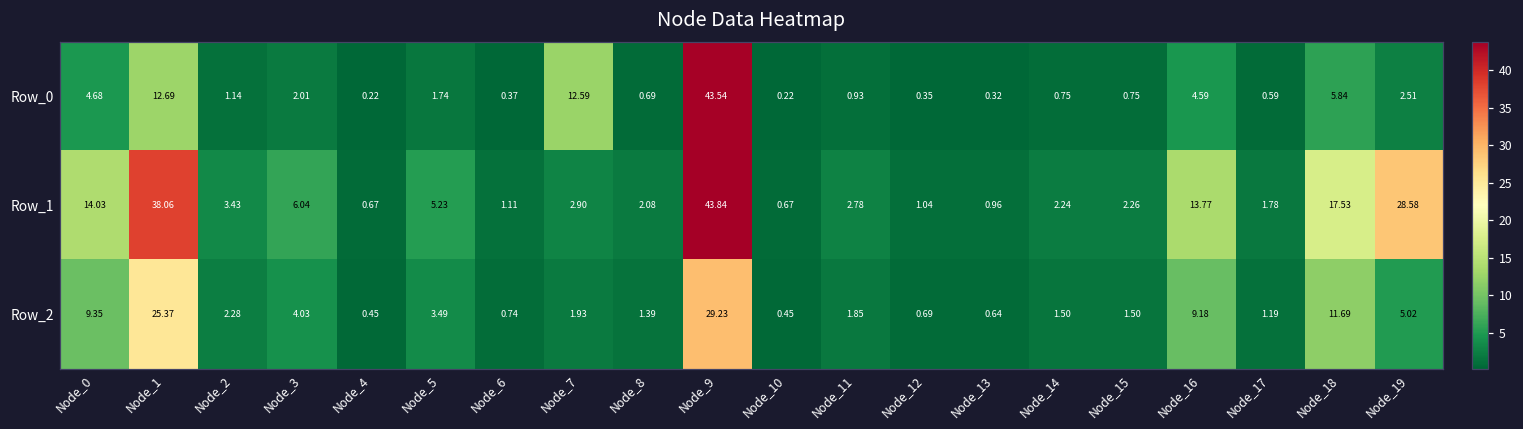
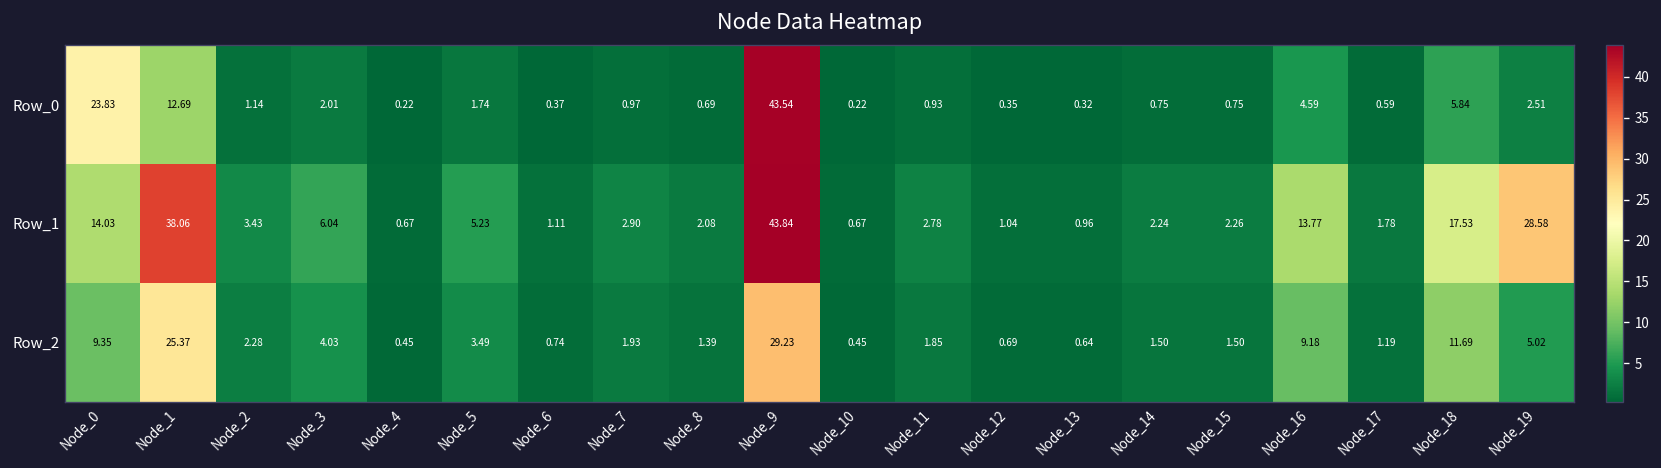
  {
    "Row_0": {
-     "Node_0": 4.68,
+     "Node_0": 23.83,
      "Node_1": 12.69,
      "Node_2": 1.14,
      "Node_3": 2.01,
      "Node_4": 0.22,
      "Node_5": 1.74,
      "Node_6": 0.37,
-     "Node_7": 12.59,
+     "Node_7": 0.97,
      "Node_8": 0.69,
      "Node_9": 43.54,
      "Node_10": 0.22,
      "Node_11": 0.93,
      "Node_12": 0.35,
      "Node_13": 0.32,
      "Node_14": 0.75,
      "Node_15": 0.75,
      "Node_16": 4.59,
      "Node_17": 0.59,
      "Node_18": 5.84,
      "Node_19": 2.51
    },
    "Row_1": {
      "Node_0": 14.03,
      "Node_1": 38.06,
      "Node_2": 3.43,
      "Node_3": 6.04,
      "Node_4": 0.67,
      "Node_5": 5.23,
      "Node_6": 1.11,
      "Node_7": 2.90,
      "Node_8": 2.08,
      "Node_9": 43.84,
      "Node_10": 0.67,
      "Node_11": 2.78,
      "Node_12": 1.04,
      "Node_13": 0.96,
      "Node_14": 2.24,
      "Node_15": 2.26,
      "Node_16": 13.77,
      "Node_17": 1.78,
      "Node_18": 17.53,
      "Node_19": 28.58
    },
    "Row_2": {
      "Node_0": 9.35,
      "Node_1": 25.37,
      "Node_2": 2.28,
      "Node_3": 4.03,
      "Node_4": 0.45,
      "Node_5": 3.49,
      "Node_6": 0.74,
      "Node_7": 1.93,
      "Node_8": 1.39,
      "Node_9": 29.23,
      "Node_10": 0.45,
      "Node_11": 1.85,
      "Node_12": 0.69,
      "Node_13": 0.64,
      "Node_14": 1.50,
      "Node_15": 1.50,
      "Node_16": 9.18,
      "Node_17": 1.19,
      "Node_18": 11.69,
      "Node_19": 5.02
    }
  }
